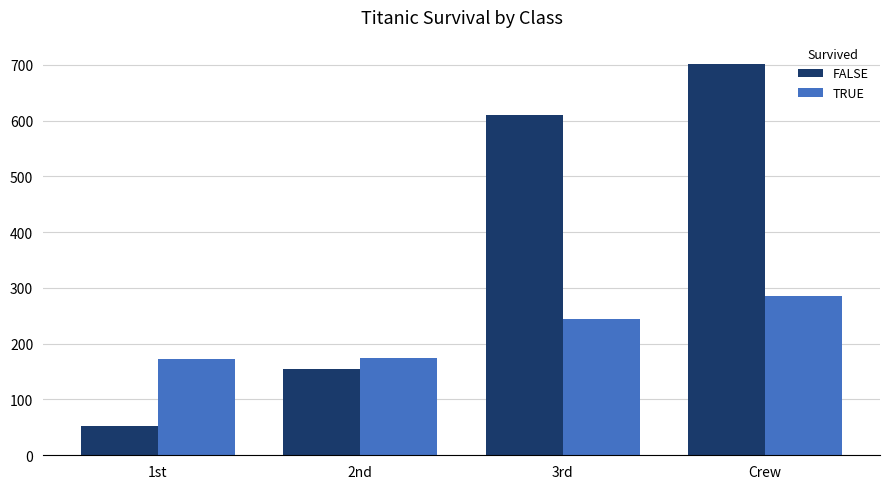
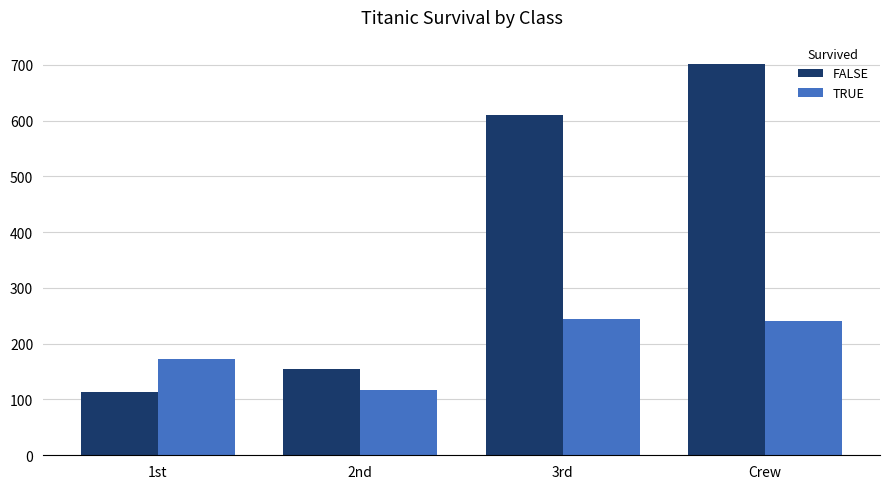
  {
    "FALSE": {
-     "1st": 50,
+     "1st": 110,
      "2nd": 150,
      "3rd": 610,
      "Crew": 700
    },
    "TRUE": {
      "1st": 170,
-     "2nd": 180,
+     "2nd": 120,
      "3rd": 240,
-     "Crew": 290
+     "Crew": 240
    }
  }
